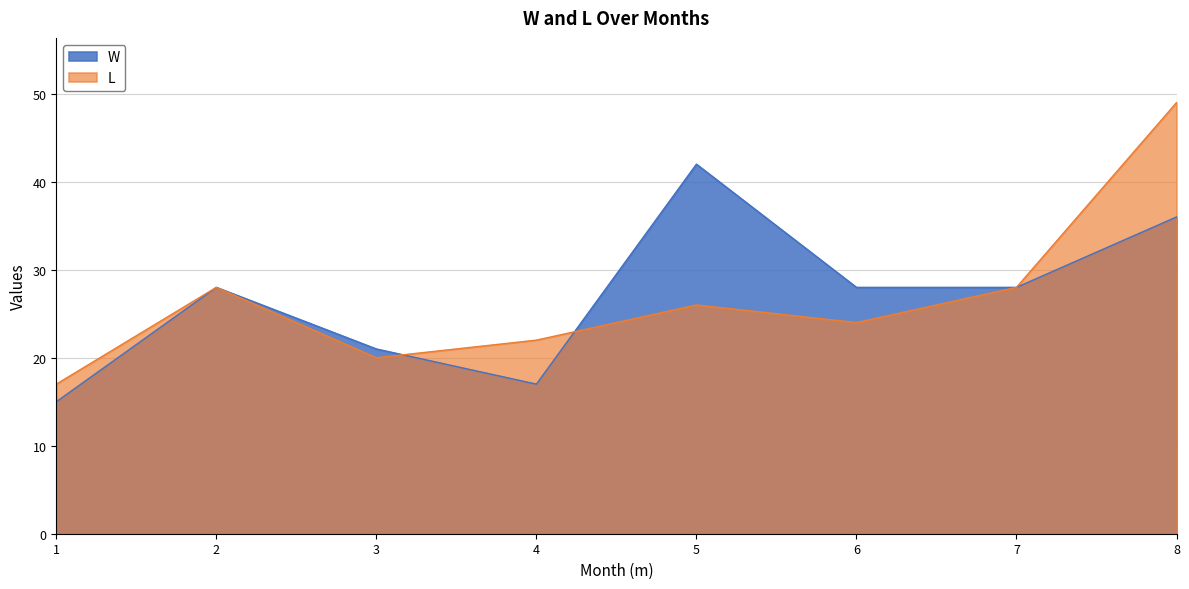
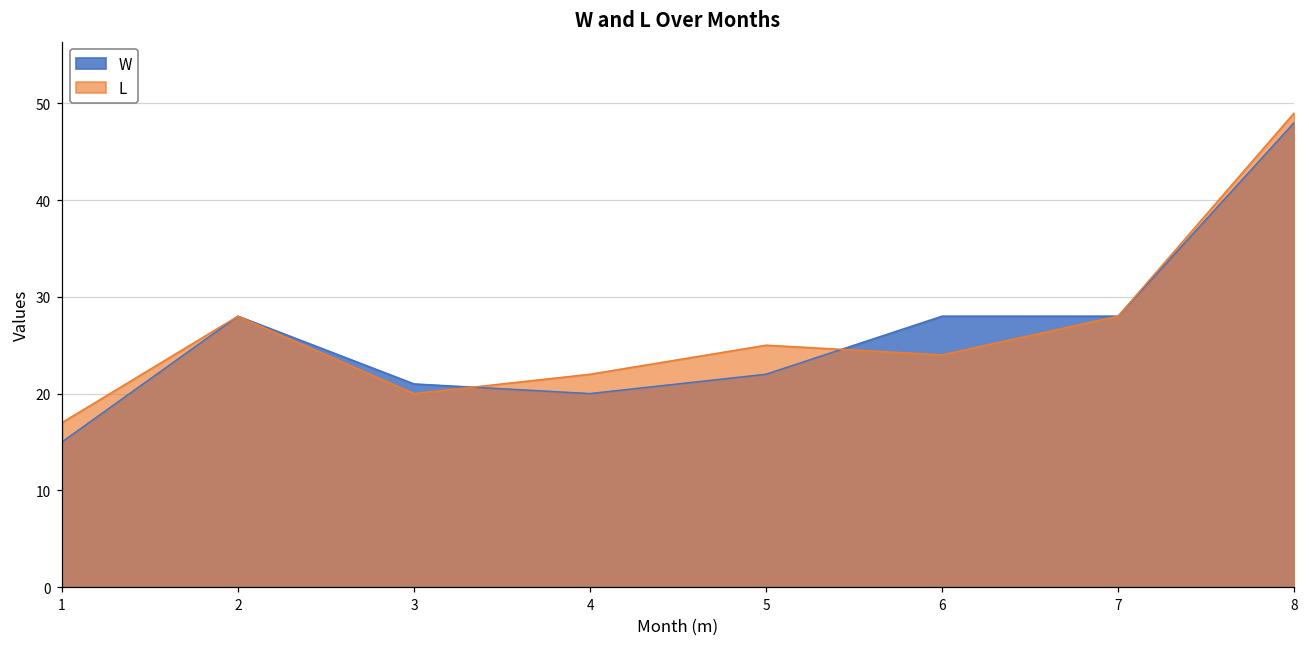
  {
    "W": {
      "1": 15,
      "3": 21,
-     "4": 17,
-     "5": 42,
+     "4": 20,
+     "5": 22,
      "6": 28,
-     "8": 36
+     "8": 48
    },
    "L": {
      "1": 17,
      "3": 20,
      "4": 22,
-     "5": 26,
+     "5": 25,
      "6": 24,
      "8": 49
    }
  }
